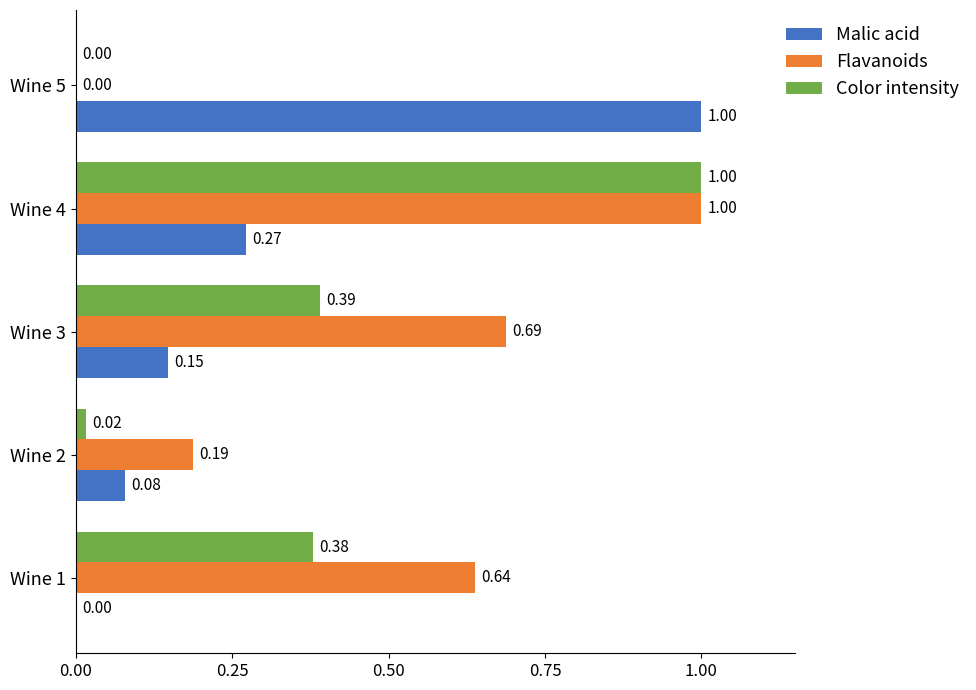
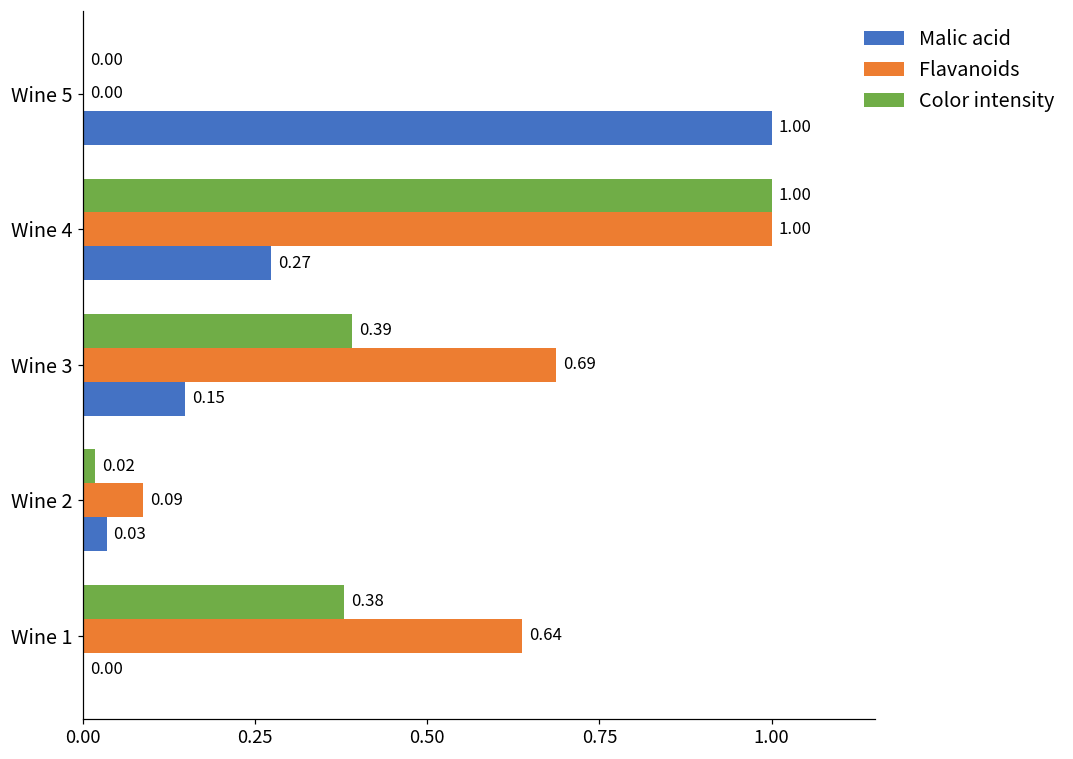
  {
    "Malic acid": {
      "Wine 5": 1.00,
      "Wine 4": 0.27,
      "Wine 3": 0.15,
-     "Wine 2": 0.08,
+     "Wine 2": 0.03,
      "Wine 1": 0.00
    },
    "Flavanoids": {
      "Wine 5": 0.00,
      "Wine 4": 1.00,
      "Wine 3": 0.69,
-     "Wine 2": 0.19,
+     "Wine 2": 0.09,
      "Wine 1": 0.64
    },
    "Color intensity": {
      "Wine 5": 0.00,
      "Wine 4": 1.00,
      "Wine 3": 0.39,
      "Wine 2": 0.02,
      "Wine 1": 0.38
    }
  }
